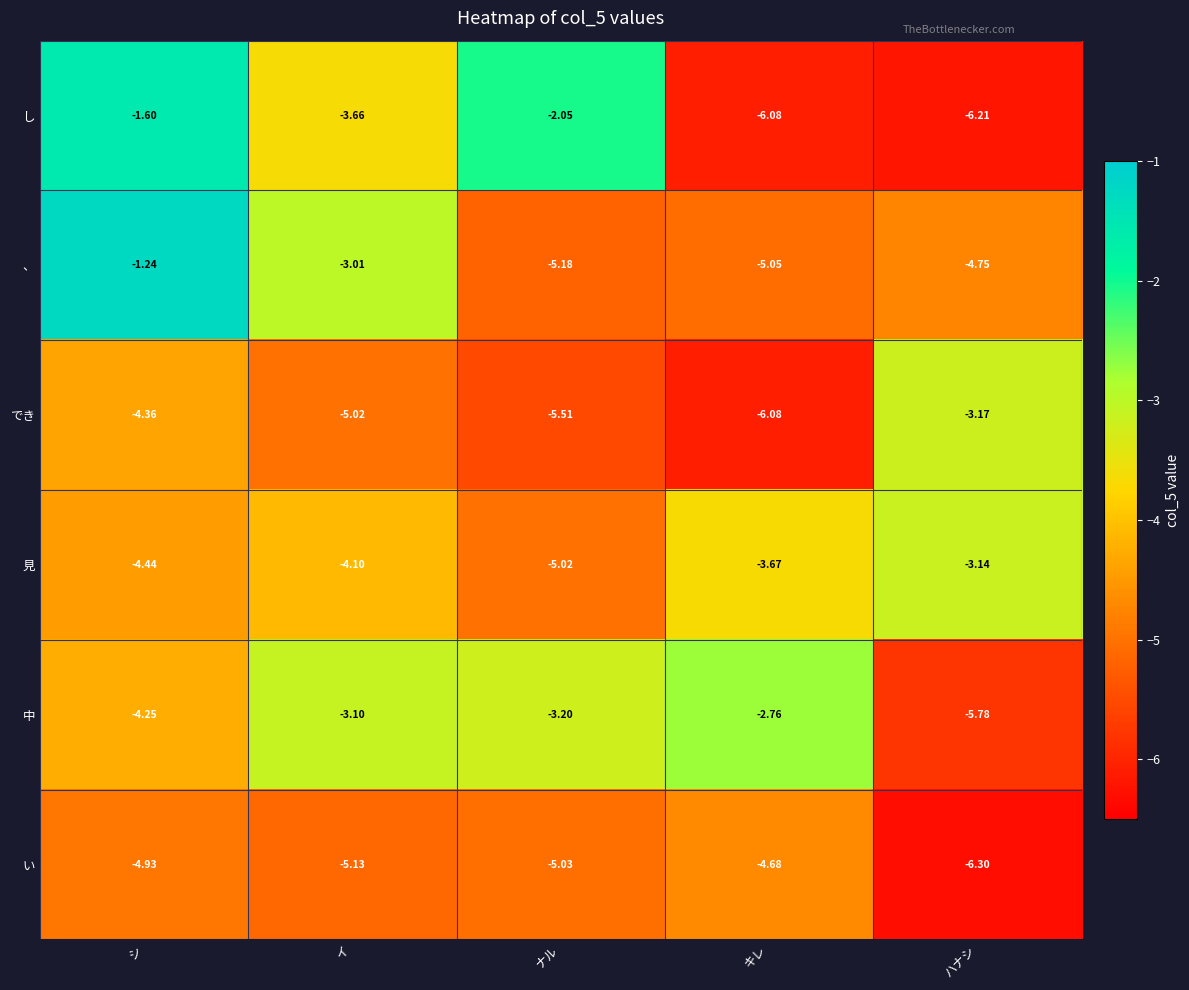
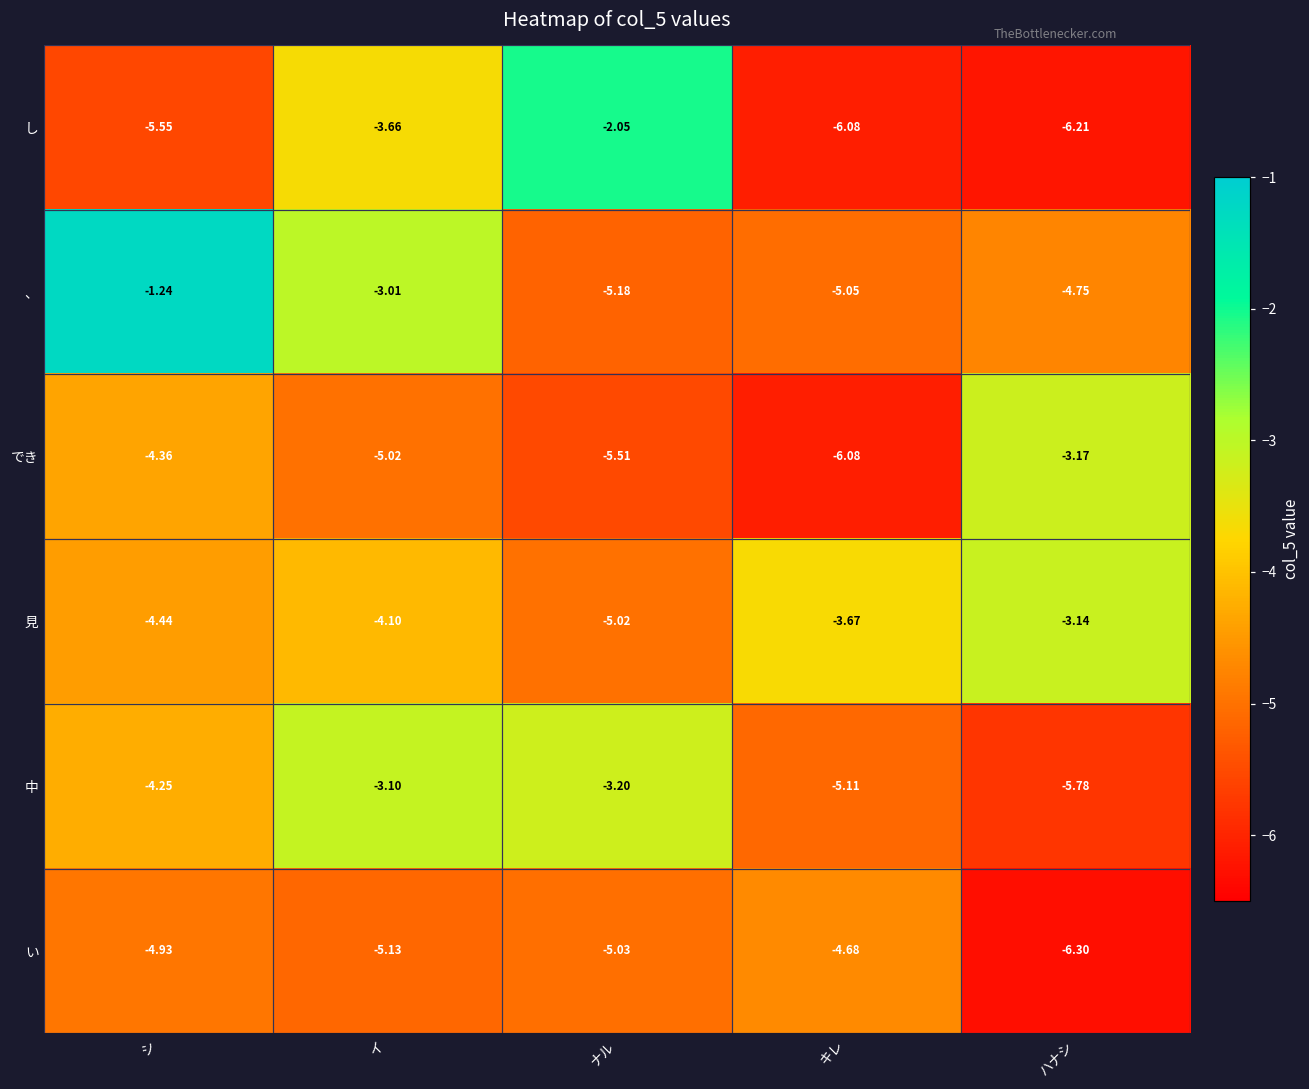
  {
    "し": {
-     "シ": -1.60,
+     "シ": -5.55,
      "イ": -3.66,
      "ナル": -2.05,
      "キレ": -6.08,
      "ハナシ": -6.21
    },
    "、": {
      "シ": -1.24,
      "イ": -3.01,
      "ナル": -5.18,
      "キレ": -5.05,
      "ハナシ": -4.75
    },
    "でき": {
      "シ": -4.36,
      "イ": -5.02,
      "ナル": -5.51,
      "キレ": -6.08,
      "ハナシ": -3.17
    },
    "見": {
      "シ": -4.44,
      "イ": -4.10,
      "ナル": -5.02,
      "キレ": -3.67,
      "ハナシ": -3.14
    },
    "中": {
      "シ": -4.25,
      "イ": -3.10,
      "ナル": -3.20,
-     "キレ": -2.76,
+     "キレ": -5.11,
      "ハナシ": -5.78
    },
    "い": {
      "シ": -4.93,
      "イ": -5.13,
      "ナル": -5.03,
      "キレ": -4.68,
      "ハナシ": -6.30
    }
  }
